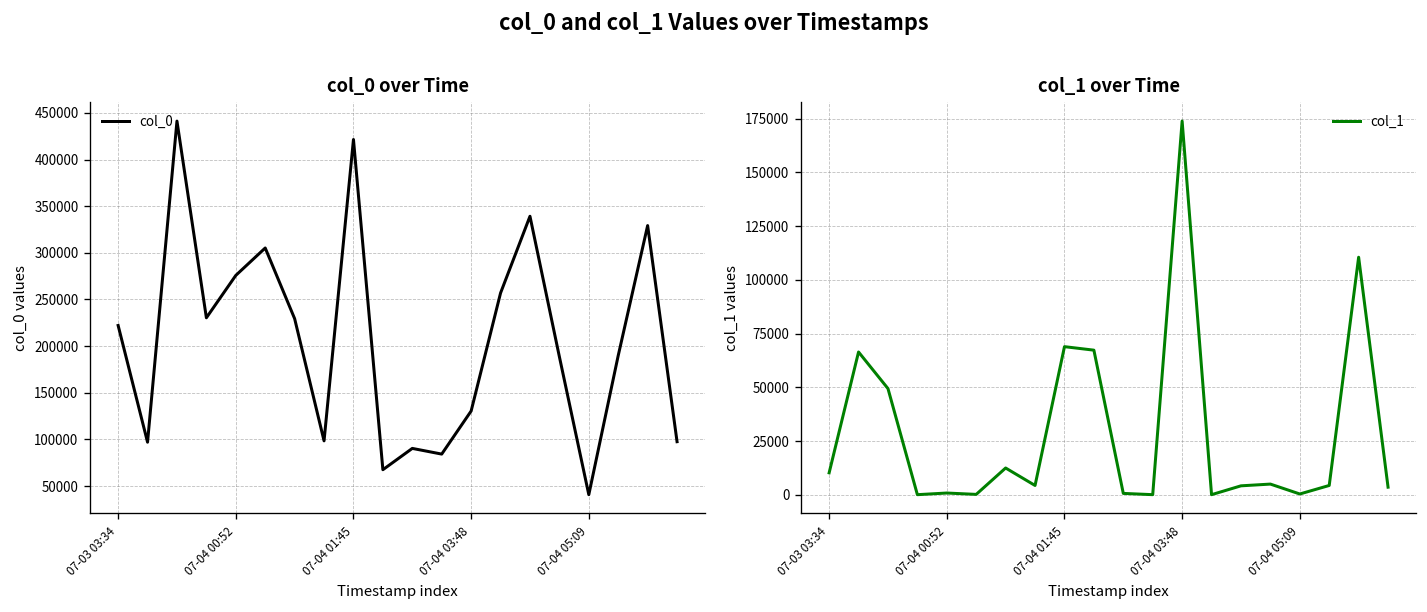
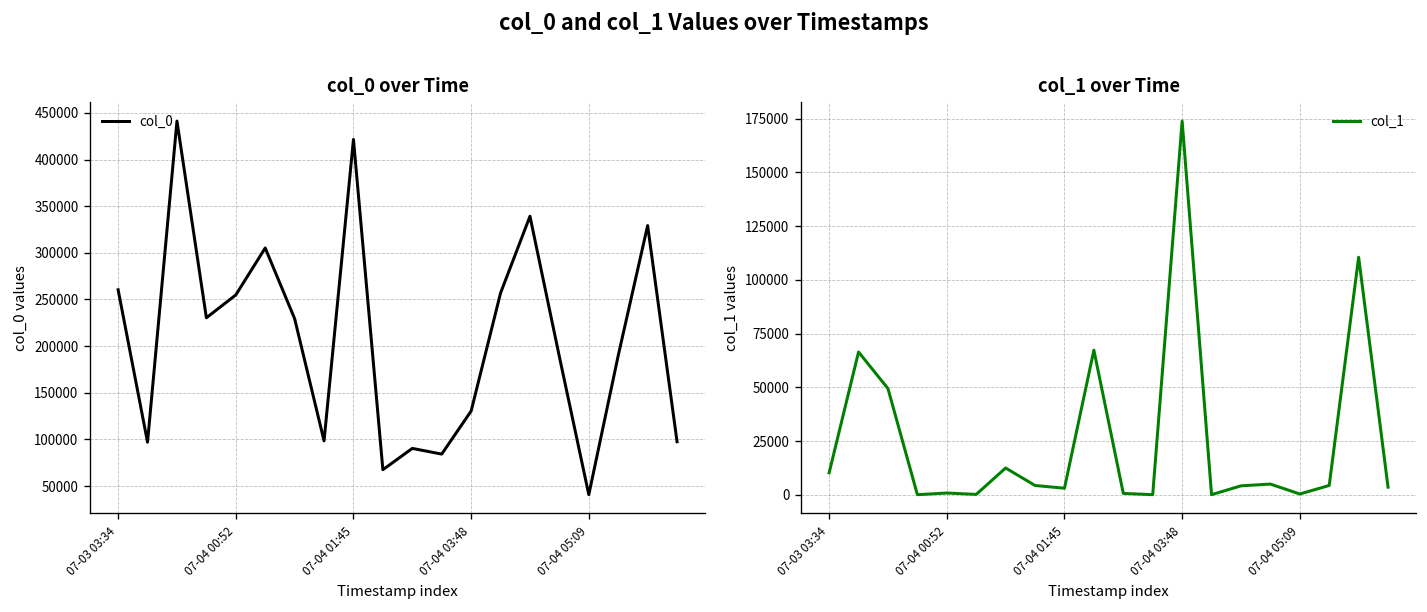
  {
    "col_0 over Time": {
-     "07-03 03:34": 220000,
-     "07-04 00:52": 280000,
+     "07-03 03:34": 260000,
+     "07-04 00:52": 250000,
      "07-04 01:45": 420000,
      "07-04 03:48": 130000,
      "07-04 05:09": 40000
    },
    "col_1 over Time": {
      "07-03 03:34": 10000,
      "07-04 00:52": 1000,
-     "07-04 01:45": 69000,
+     "07-04 01:45": 3000,
      "07-04 03:48": 174000,
      "07-04 05:09": 0
    }
  }
